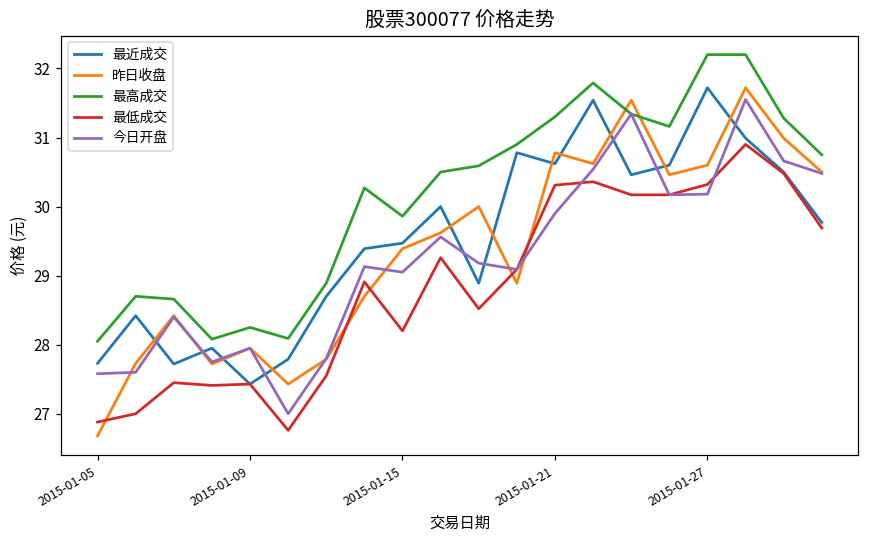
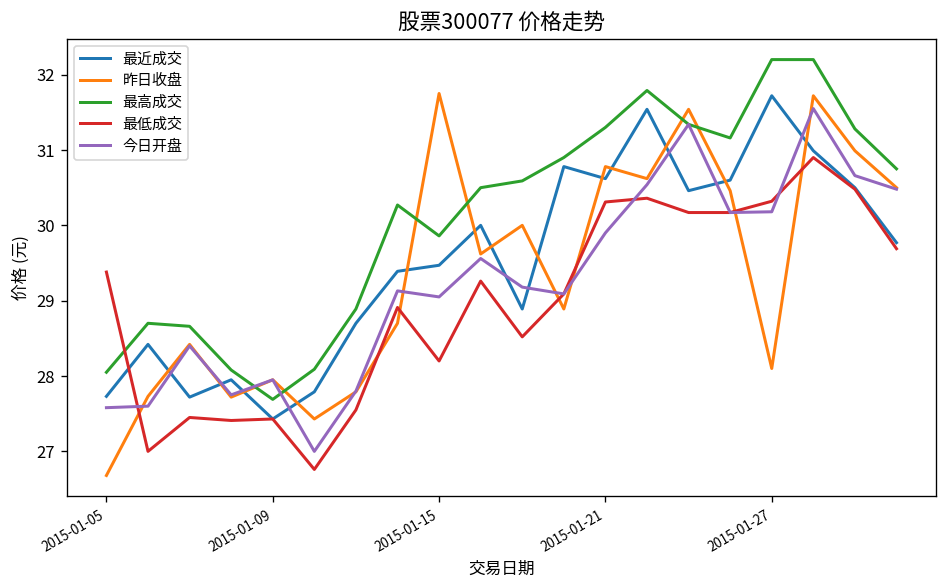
  {
    "最近成交": {
      "2015-01-05": 27.7,
      "2015-01-15": 29.5,
      "2015-01-21": 30.6,
      "2015-01-27": 31.7
    },
    "昨日收盘": {
      "2015-01-05": 26.7,
-     "2015-01-15": 29.4,
+     "2015-01-15": 31.8,
      "2015-01-21": 30.8,
-     "2015-01-27": 30.6
+     "2015-01-27": 28.1
    },
    "最高成交": {
      "2015-01-05": 28.1,
-     "2015-01-09": 28.3,
+     "2015-01-09": 27.7,
      "2015-01-15": 29.9,
      "2015-01-21": 31.3,
      "2015-01-27": 32.2
    },
    "最低成交": {
-     "2015-01-05": 26.9,
+     "2015-01-05": 29.4,
      "2015-01-15": 28.2,
      "2015-01-21": 30.3,
      "2015-01-27": 30.3
    },
    "今日开盘": {
      "2015-01-05": 27.6,
      "2015-01-15": 29.1,
      "2015-01-21": 29.9,
      "2015-01-27": 30.2
    }
  }
